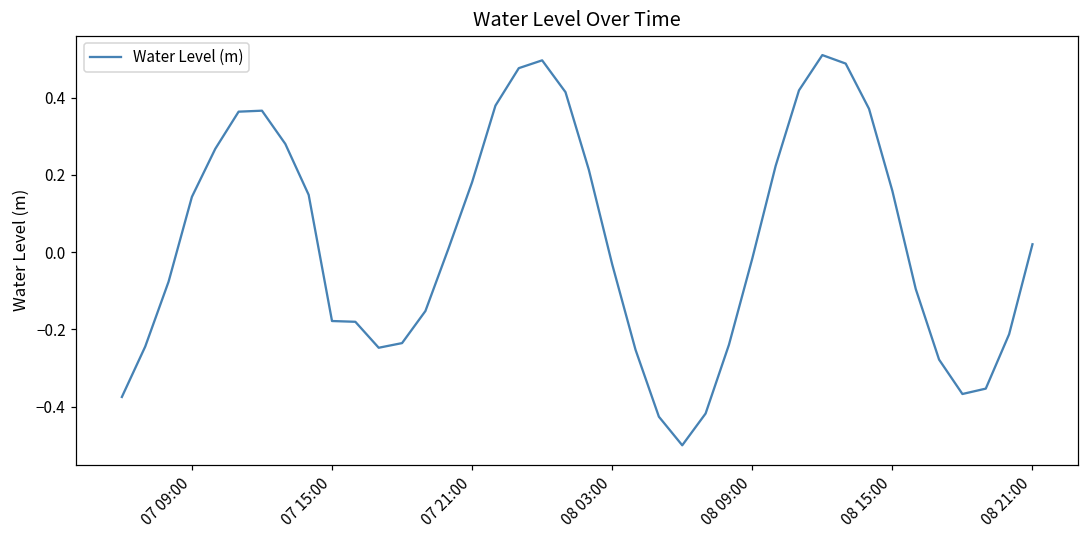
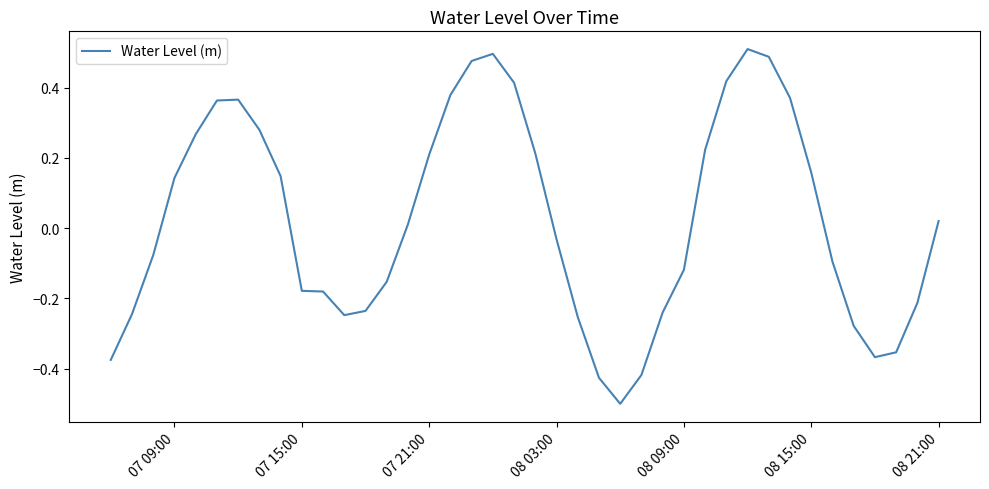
  {
    "07 09:00": 0.14,
    "07 15:00": -0.18,
-   "07 21:00": 0.18,
+   "07 21:00": 0.21,
    "08 03:00": -0.03,
-   "08 09:00": -0.02,
+   "08 09:00": -0.12,
    "08 15:00": 0.16,
    "08 21:00": 0.02
  }
